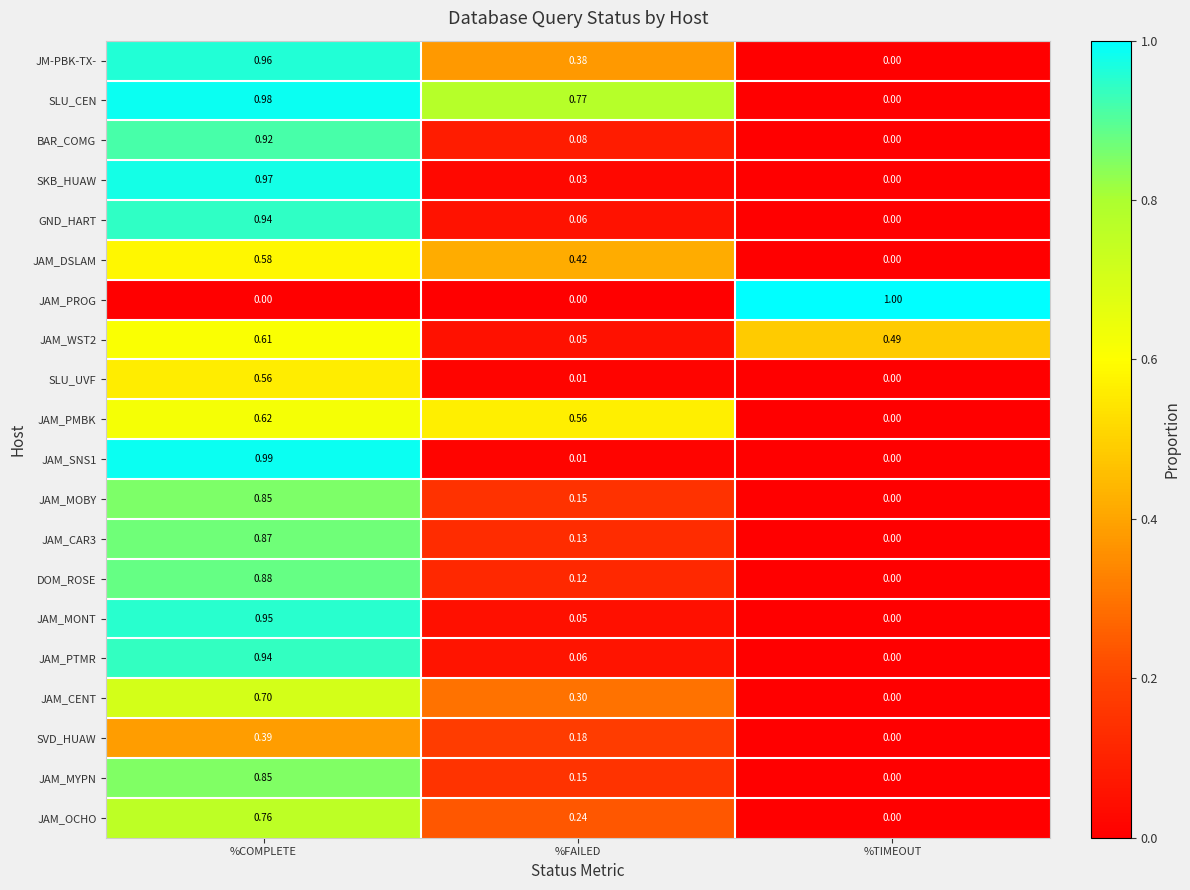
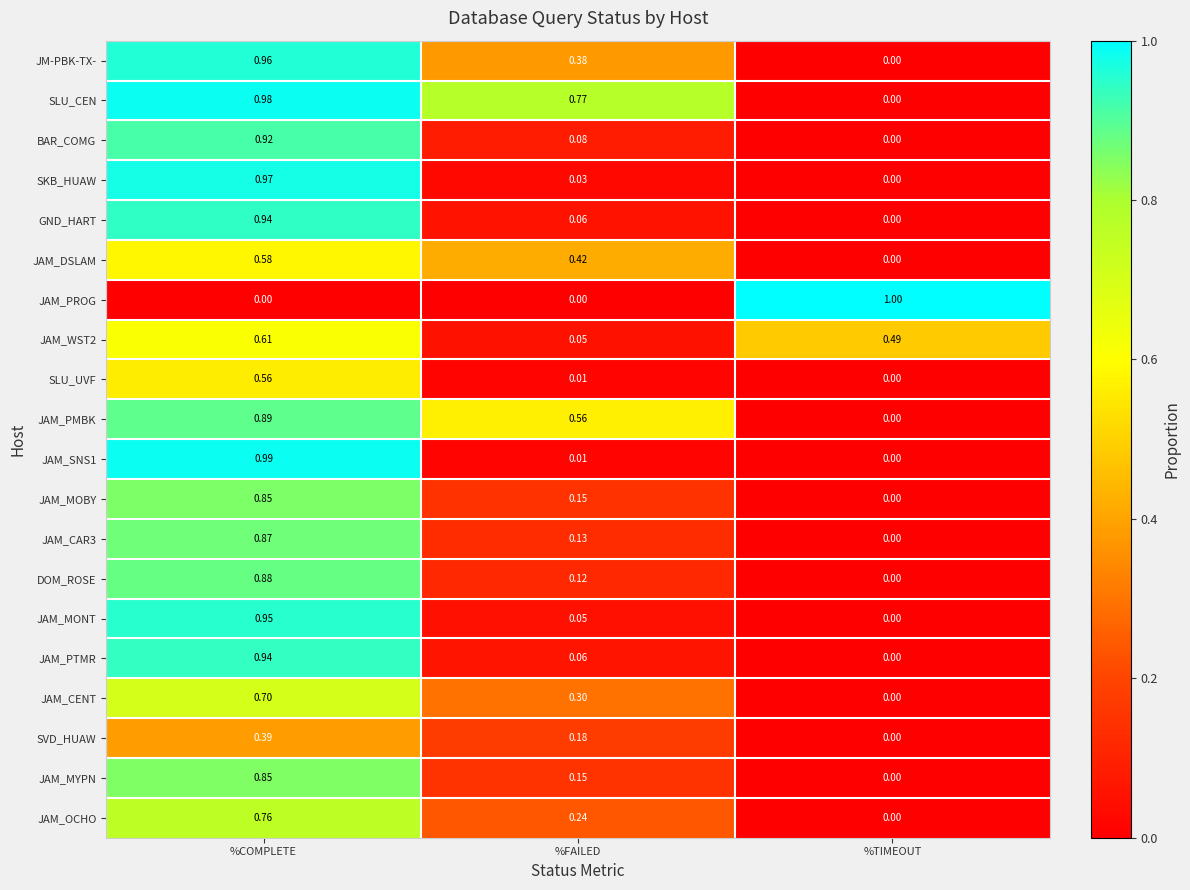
  {
    "JM-PBK-TX-": {
      "%COMPLETE": 0.96,
      "%FAILED": 0.38,
      "%TIMEOUT": 0.00
    },
    "SLU_CEN": {
      "%COMPLETE": 0.98,
      "%FAILED": 0.77,
      "%TIMEOUT": 0.00
    },
    "BAR_COMG": {
      "%COMPLETE": 0.92,
      "%FAILED": 0.08,
      "%TIMEOUT": 0.00
    },
    "SKB_HUAW": {
      "%COMPLETE": 0.97,
      "%FAILED": 0.03,
      "%TIMEOUT": 0.00
    },
    "GND_HART": {
      "%COMPLETE": 0.94,
      "%FAILED": 0.06,
      "%TIMEOUT": 0.00
    },
    "JAM_DSLAM": {
      "%COMPLETE": 0.58,
      "%FAILED": 0.42,
      "%TIMEOUT": 0.00
    },
    "JAM_PROG": {
      "%COMPLETE": 0.00,
      "%FAILED": 0.00,
      "%TIMEOUT": 1.00
    },
    "JAM_WST2": {
      "%COMPLETE": 0.61,
      "%FAILED": 0.05,
      "%TIMEOUT": 0.49
    },
    "SLU_UVF": {
      "%COMPLETE": 0.56,
      "%FAILED": 0.01,
      "%TIMEOUT": 0.00
    },
    "JAM_PMBK": {
-     "%COMPLETE": 0.62,
+     "%COMPLETE": 0.89,
      "%FAILED": 0.56,
      "%TIMEOUT": 0.00
    },
    "JAM_SNS1": {
      "%COMPLETE": 0.99,
      "%FAILED": 0.01,
      "%TIMEOUT": 0.00
    },
    "JAM_MOBY": {
      "%COMPLETE": 0.85,
      "%FAILED": 0.15,
      "%TIMEOUT": 0.00
    },
    "JAM_CAR3": {
      "%COMPLETE": 0.87,
      "%FAILED": 0.13,
      "%TIMEOUT": 0.00
    },
    "DOM_ROSE": {
      "%COMPLETE": 0.88,
      "%FAILED": 0.12,
      "%TIMEOUT": 0.00
    },
    "JAM_MONT": {
      "%COMPLETE": 0.95,
      "%FAILED": 0.05,
      "%TIMEOUT": 0.00
    },
    "JAM_PTMR": {
      "%COMPLETE": 0.94,
      "%FAILED": 0.06,
      "%TIMEOUT": 0.00
    },
    "JAM_CENT": {
      "%COMPLETE": 0.70,
      "%FAILED": 0.30,
      "%TIMEOUT": 0.00
    },
    "SVD_HUAW": {
      "%COMPLETE": 0.39,
      "%FAILED": 0.18,
      "%TIMEOUT": 0.00
    },
    "JAM_MYPN": {
      "%COMPLETE": 0.85,
      "%FAILED": 0.15,
      "%TIMEOUT": 0.00
    },
    "JAM_OCHO": {
      "%COMPLETE": 0.76,
      "%FAILED": 0.24,
      "%TIMEOUT": 0.00
    }
  }
